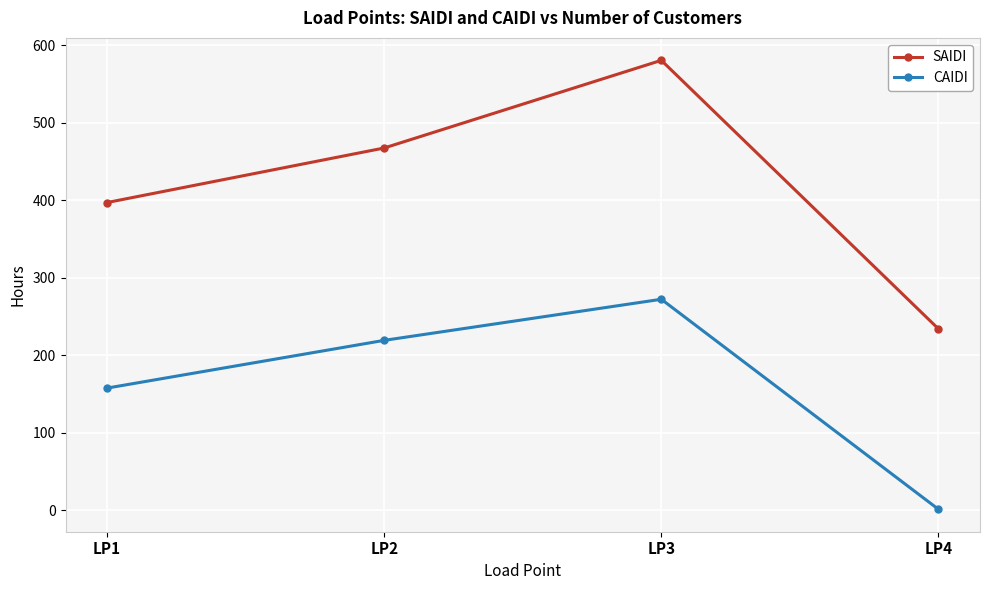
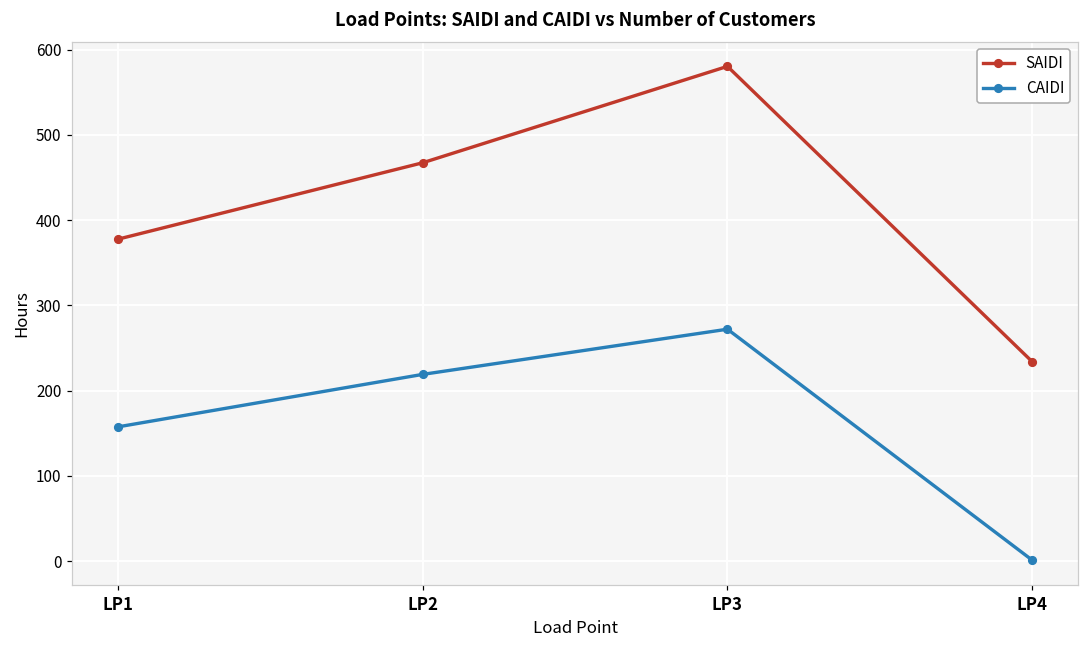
  {
    "SAIDI": {
-     "LP1": 400,
+     "LP1": 380,
      "LP2": 470,
      "LP3": 580,
      "LP4": 230
    },
    "CAIDI": {
      "LP1": 160,
      "LP2": 220,
      "LP3": 270,
      "LP4": 0
    }
  }
